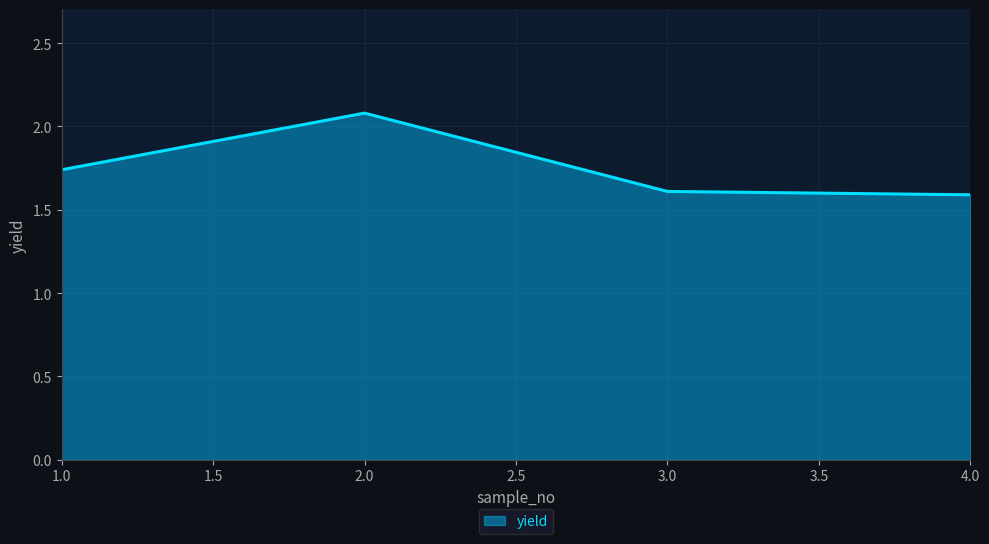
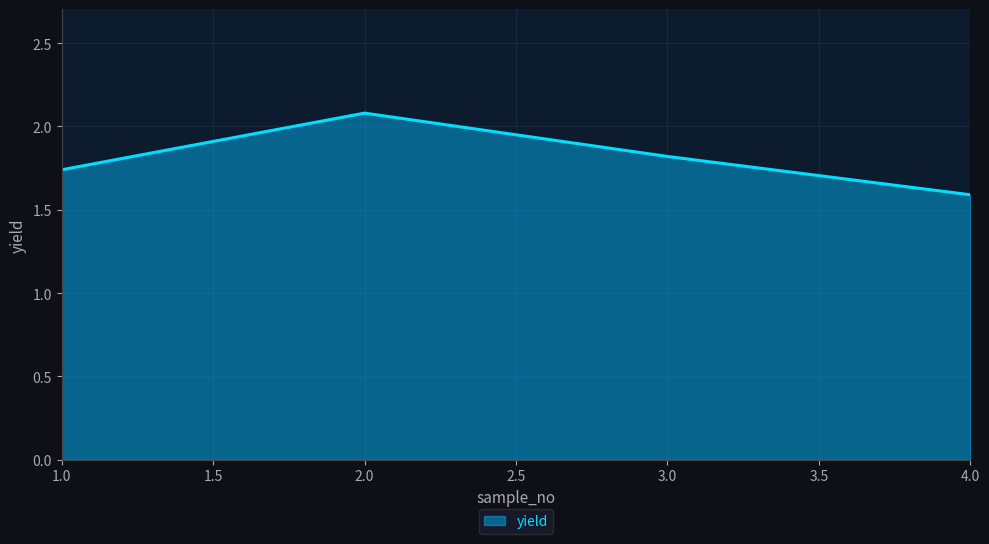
  {
    "1.0": 1.74,
    "2.0": 2.08,
-   "3.0": 1.61,
+   "3.0": 1.82,
    "4.0": 1.59
  }
